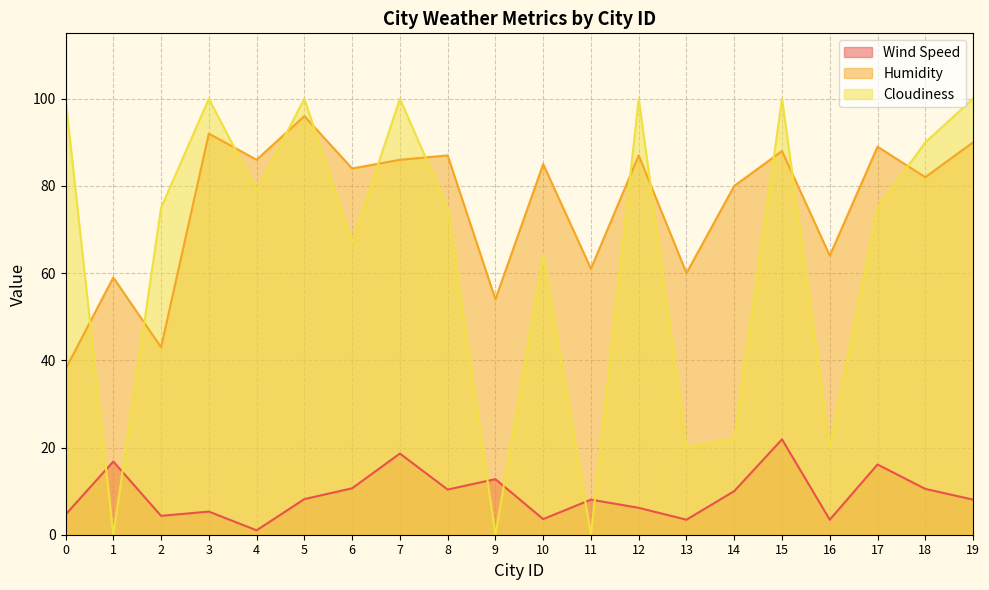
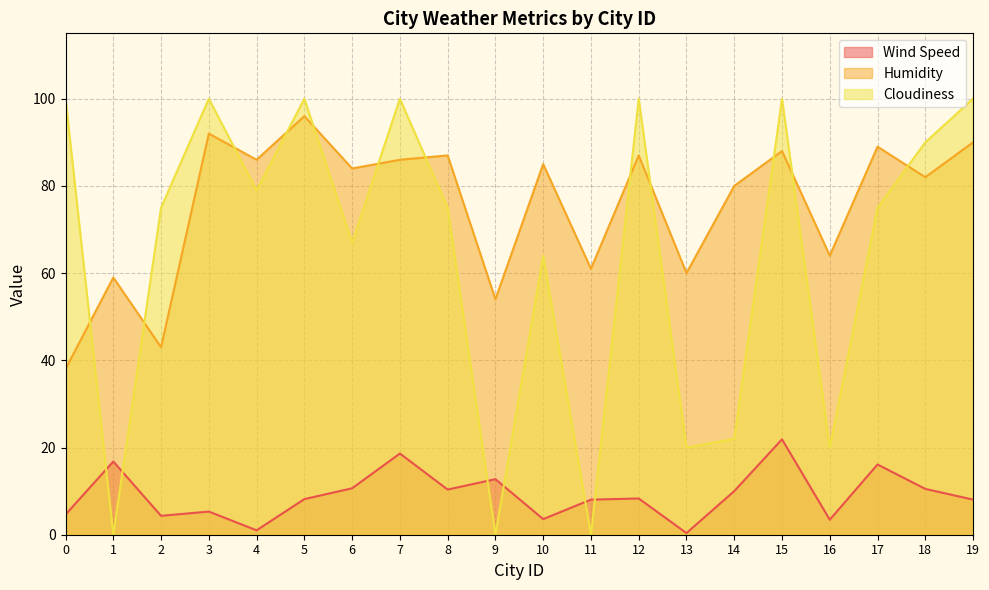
  {
    "Wind Speed": {
      "0": 5,
      "1": 17,
      "2": 4,
      "3": 5,
      "4": 1,
      "5": 8,
      "6": 11,
      "7": 19,
      "8": 10,
      "9": 13,
      "10": 4,
      "11": 8,
-     "12": 6,
-     "13": 3,
+     "12": 8,
+     "13": 0,
      "14": 10,
      "15": 22,
      "16": 3,
      "17": 16,
      "18": 11,
      "19": 8
    }
  }
